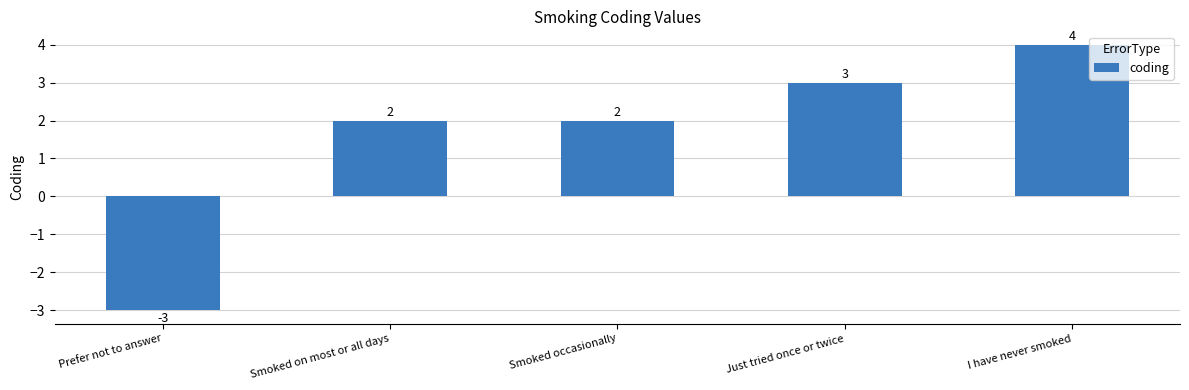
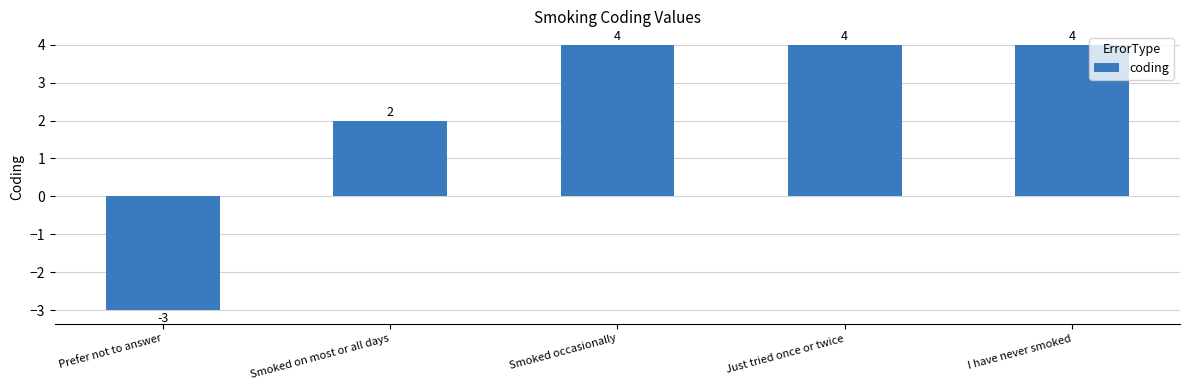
  {
    "Prefer not to answer": -3,
    "Smoked on most or all days": 2,
-   "Smoked occasionally": 2,
-   "Just tried once or twice": 3,
+   "Smoked occasionally": 4,
+   "Just tried once or twice": 4,
    "I have never smoked": 4
  }
